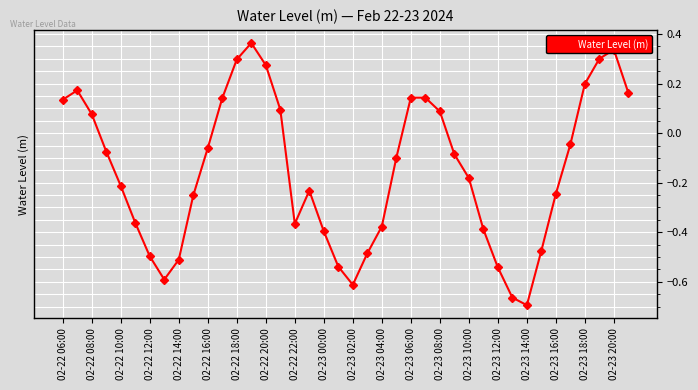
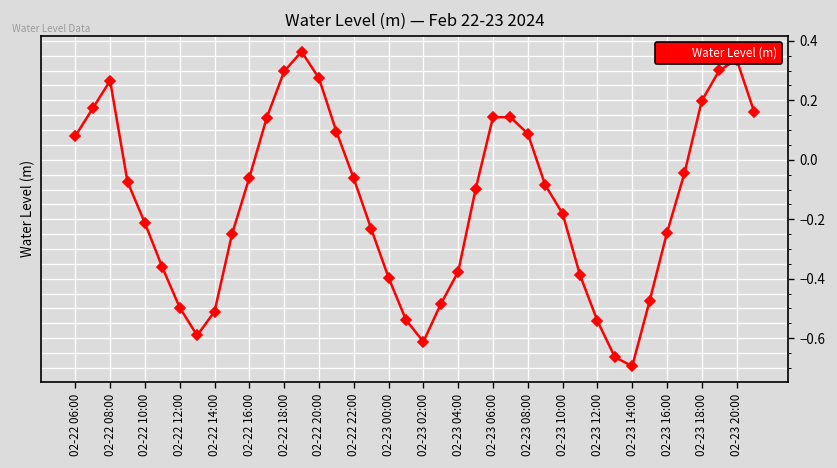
  {
-   "02-22 06:00": 0.14,
-   "02-22 08:00": 0.08,
+   "02-22 06:00": 0.08,
+   "02-22 08:00": 0.27,
    "02-22 10:00": -0.21,
    "02-22 12:00": -0.50,
    "02-22 14:00": -0.51,
    "02-22 16:00": -0.06,
    "02-22 18:00": 0.30,
    "02-22 20:00": 0.27,
-   "02-22 22:00": -0.37,
+   "02-22 22:00": -0.06,
    "02-23 00:00": -0.40,
    "02-23 02:00": -0.61,
    "02-23 04:00": -0.38,
    "02-23 06:00": 0.14,
    "02-23 08:00": 0.09,
    "02-23 10:00": -0.18,
    "02-23 12:00": -0.54,
    "02-23 14:00": -0.69,
    "02-23 16:00": -0.24,
    "02-23 18:00": 0.20
  }
